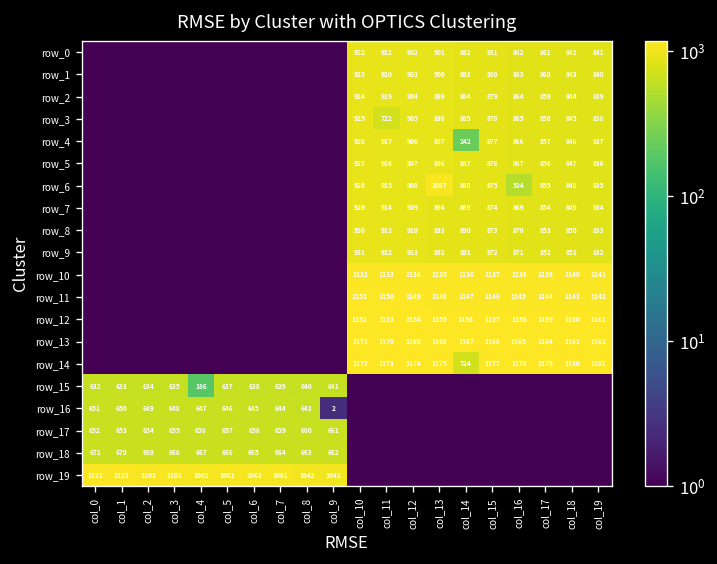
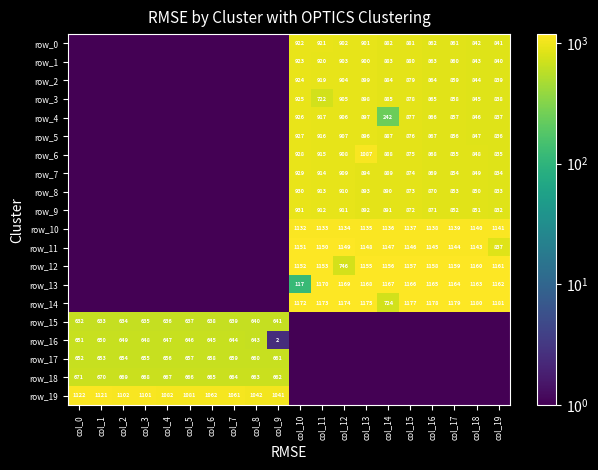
  {
    "row_0": {
      "col_10": 922,
      "col_11": 921,
      "col_12": 902,
      "col_13": 901,
      "col_14": 882,
      "col_15": 881,
      "col_16": 862,
      "col_17": 861,
      "col_18": 842,
      "col_19": 841
    },
    "row_1": {
      "col_10": 923,
      "col_11": 920,
      "col_12": 903,
      "col_13": 900,
      "col_14": 883,
      "col_15": 880,
      "col_16": 863,
      "col_17": 860,
      "col_18": 843,
      "col_19": 840
    },
    "row_2": {
      "col_10": 924,
      "col_11": 919,
      "col_12": 904,
      "col_13": 899,
      "col_14": 884,
      "col_15": 879,
      "col_16": 864,
      "col_17": 859,
      "col_18": 844,
      "col_19": 839
    },
    "row_3": {
      "col_10": 925,
      "col_11": 722,
      "col_12": 905,
      "col_13": 898,
      "col_14": 885,
      "col_15": 878,
      "col_16": 865,
      "col_17": 858,
      "col_18": 845,
      "col_19": 838
    },
    "row_4": {
      "col_10": 926,
      "col_11": 917,
      "col_12": 906,
      "col_13": 897,
      "col_14": 242,
      "col_15": 877,
      "col_16": 866,
      "col_17": 857,
      "col_18": 846,
      "col_19": 837
    },
    "row_5": {
      "col_10": 927,
      "col_11": 916,
      "col_12": 907,
      "col_13": 896,
      "col_14": 887,
      "col_15": 876,
      "col_16": 867,
      "col_17": 856,
      "col_18": 847,
      "col_19": 836
    },
    "row_6": {
      "col_10": 928,
      "col_11": 915,
      "col_12": 908,
      "col_13": 1087,
      "col_14": 888,
      "col_15": 875,
-     "col_16": 534,
+     "col_16": 868,
      "col_17": 855,
      "col_18": 848,
      "col_19": 835
    },
    "row_7": {
      "col_10": 929,
      "col_11": 914,
      "col_12": 909,
      "col_13": 894,
      "col_14": 889,
      "col_15": 874,
      "col_16": 869,
      "col_17": 854,
      "col_18": 849,
      "col_19": 834
    },
    "row_8": {
      "col_10": 930,
      "col_11": 913,
      "col_12": 910,
      "col_13": 893,
      "col_14": 890,
      "col_15": 873,
      "col_16": 870,
      "col_17": 853,
      "col_18": 850,
      "col_19": 833
    },
    "row_9": {
      "col_10": 931,
      "col_11": 912,
      "col_12": 911,
      "col_13": 892,
      "col_14": 891,
      "col_15": 872,
      "col_16": 871,
      "col_17": 852,
      "col_18": 851,
      "col_19": 832
    },
    "row_10": {
      "col_10": 1132,
      "col_11": 1133,
      "col_12": 1134,
      "col_13": 1135,
      "col_14": 1136,
      "col_15": 1137,
      "col_16": 1138,
      "col_17": 1139,
      "col_18": 1140,
      "col_19": 1141
    },
    "row_11": {
      "col_10": 1151,
      "col_11": 1150,
      "col_12": 1149,
      "col_13": 1148,
      "col_14": 1147,
      "col_15": 1146,
      "col_16": 1145,
      "col_17": 1144,
      "col_18": 1143,
-     "col_19": 1142
+     "col_19": 837
    },
    "row_12": {
      "col_10": 1152,
      "col_11": 1153,
-     "col_12": 1154,
+     "col_12": 746,
      "col_13": 1155,
      "col_14": 1156,
      "col_15": 1157,
      "col_16": 1158,
      "col_17": 1159,
      "col_18": 1160,
      "col_19": 1161
    },
    "row_13": {
-     "col_10": 1171,
+     "col_10": 117,
      "col_11": 1170,
      "col_12": 1169,
      "col_13": 1168,
      "col_14": 1167,
      "col_15": 1166,
      "col_16": 1165,
      "col_17": 1164,
      "col_18": 1163,
      "col_19": 1162
    },
    "row_14": {
      "col_10": 1172,
      "col_11": 1173,
      "col_12": 1174,
      "col_13": 1175,
      "col_14": 724,
      "col_15": 1177,
      "col_16": 1178,
      "col_17": 1179,
      "col_18": 1180,
      "col_19": 1181
    },
    "row_15": {
      "col_0": 632,
      "col_1": 633,
      "col_2": 634,
      "col_3": 635,
-     "col_4": 186,
+     "col_4": 636,
      "col_5": 637,
      "col_6": 638,
      "col_7": 639,
      "col_8": 640,
      "col_9": 641
    },
    "row_16": {
      "col_0": 651,
      "col_1": 650,
      "col_2": 649,
      "col_3": 648,
      "col_4": 647,
      "col_5": 646,
      "col_6": 645,
      "col_7": 644,
      "col_8": 643,
      "col_9": 2
    },
    "row_17": {
      "col_0": 652,
      "col_1": 653,
      "col_2": 654,
      "col_3": 655,
      "col_4": 656,
      "col_5": 657,
      "col_6": 658,
      "col_7": 659,
      "col_8": 660,
      "col_9": 661
    },
    "row_18": {
      "col_0": 671,
      "col_1": 670,
      "col_2": 669,
      "col_3": 668,
      "col_4": 667,
      "col_5": 666,
      "col_6": 665,
      "col_7": 664,
      "col_8": 663,
      "col_9": 662
    },
    "row_19": {
      "col_0": 1122,
      "col_1": 1121,
      "col_2": 1102,
      "col_3": 1101,
      "col_4": 1082,
      "col_5": 1081,
      "col_6": 1062,
      "col_7": 1061,
      "col_8": 1042,
      "col_9": 1041
    }
  }
